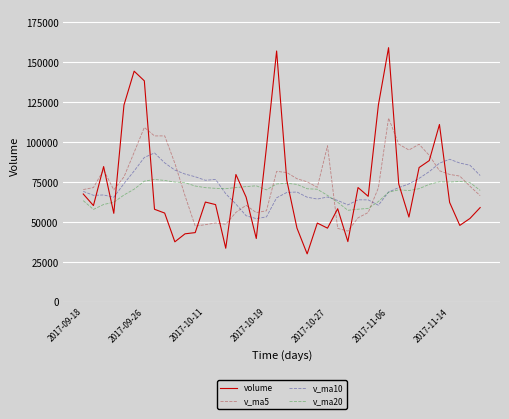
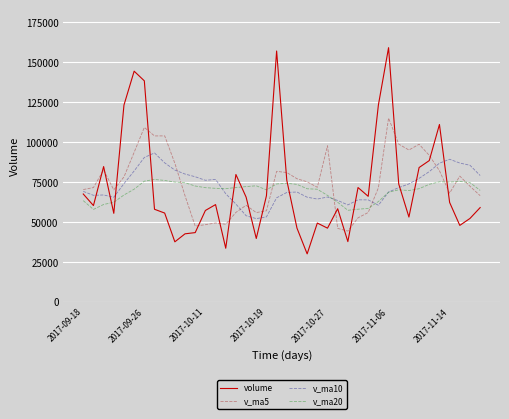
  {
    "volume": {
      "2017-09-18": 68000,
      "2017-09-26": 138000,
-     "2017-10-11": 62000,
-     "2017-10-19": 97000,
+     "2017-10-11": 57000,
+     "2017-10-19": 66000,
      "2017-10-27": 46000,
      "2017-11-06": 159000,
      "2017-11-14": 62000
    },
    "v_ma5": {
      "2017-09-26": 109000,
      "2017-10-11": 48000,
      "2017-10-19": 57000,
      "2017-10-27": 98000,
      "2017-11-06": 115000,
-     "2017-11-14": 80000
+     "2017-11-14": 68000
    },
    "v_ma10": {
      "2017-09-26": 90000,
      "2017-10-11": 76000,
      "2017-10-19": 53000,
      "2017-11-14": 89000
    },
    "v_ma20": {
      "2017-09-18": 63000,
      "2017-09-26": 76000,
      "2017-10-11": 72000,
      "2017-10-19": 70000,
      "2017-11-14": 75000
    }
  }
